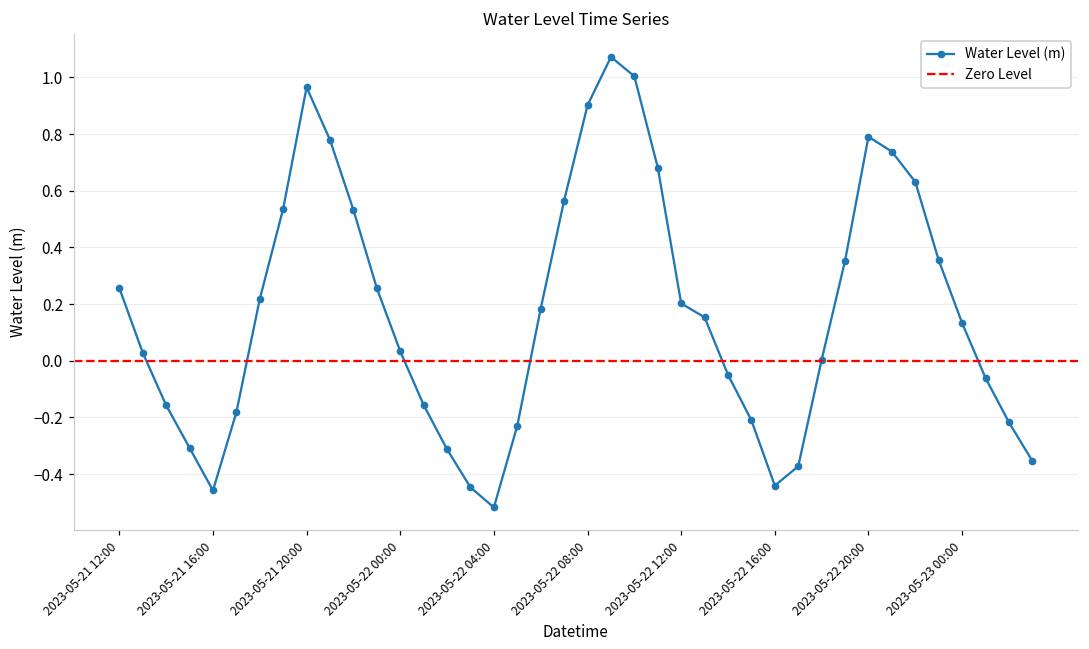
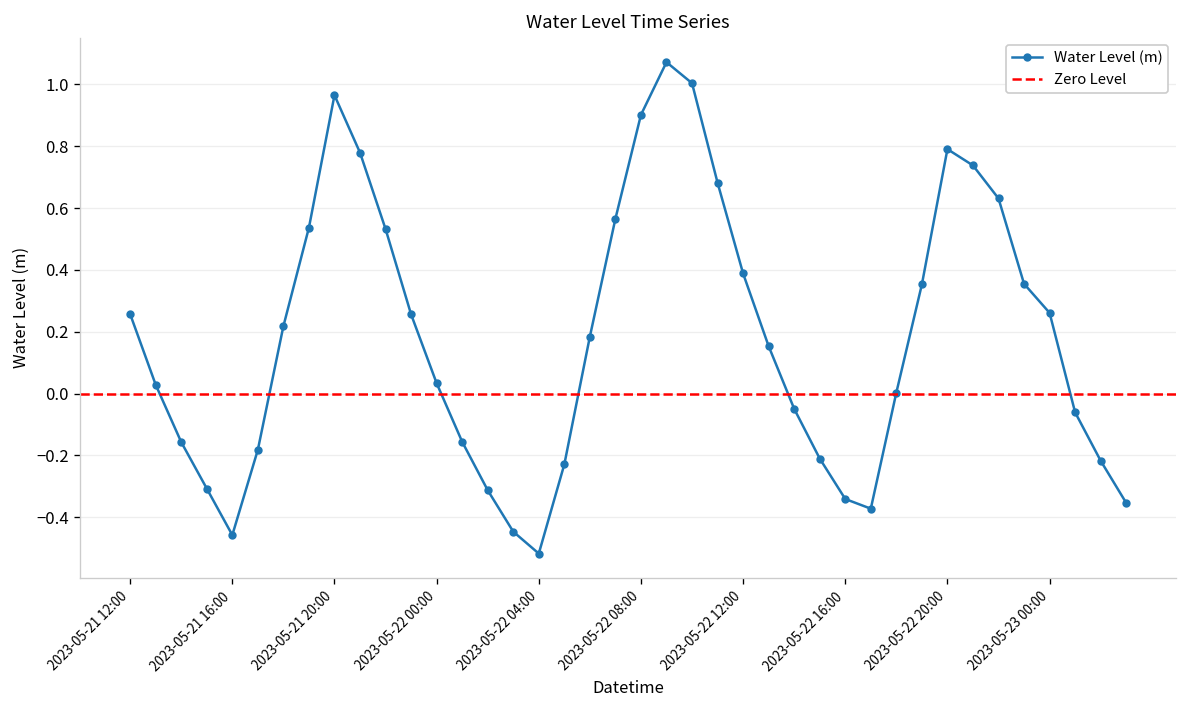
  {
    "2023-05-21 12:00": 0.26,
    "2023-05-21 16:00": -0.46,
    "2023-05-21 20:00": 0.97,
    "2023-05-22 00:00": 0.03,
    "2023-05-22 04:00": -0.52,
    "2023-05-22 08:00": 0.90,
-   "2023-05-22 12:00": 0.20,
-   "2023-05-22 16:00": -0.44,
+   "2023-05-22 12:00": 0.39,
+   "2023-05-22 16:00": -0.34,
    "2023-05-22 20:00": 0.79,
-   "2023-05-23 00:00": 0.13
+   "2023-05-23 00:00": 0.26
  }
